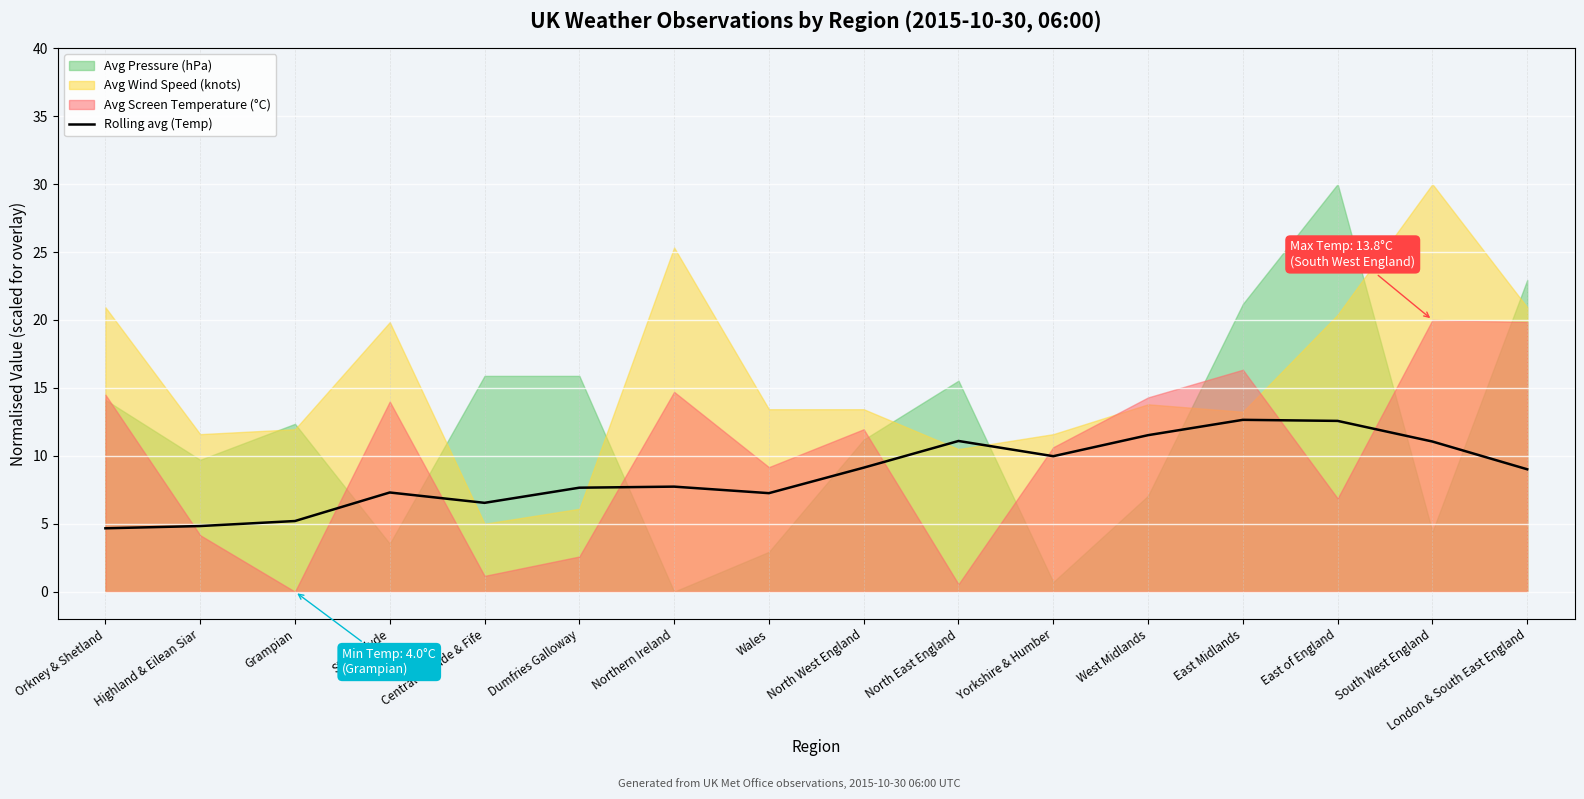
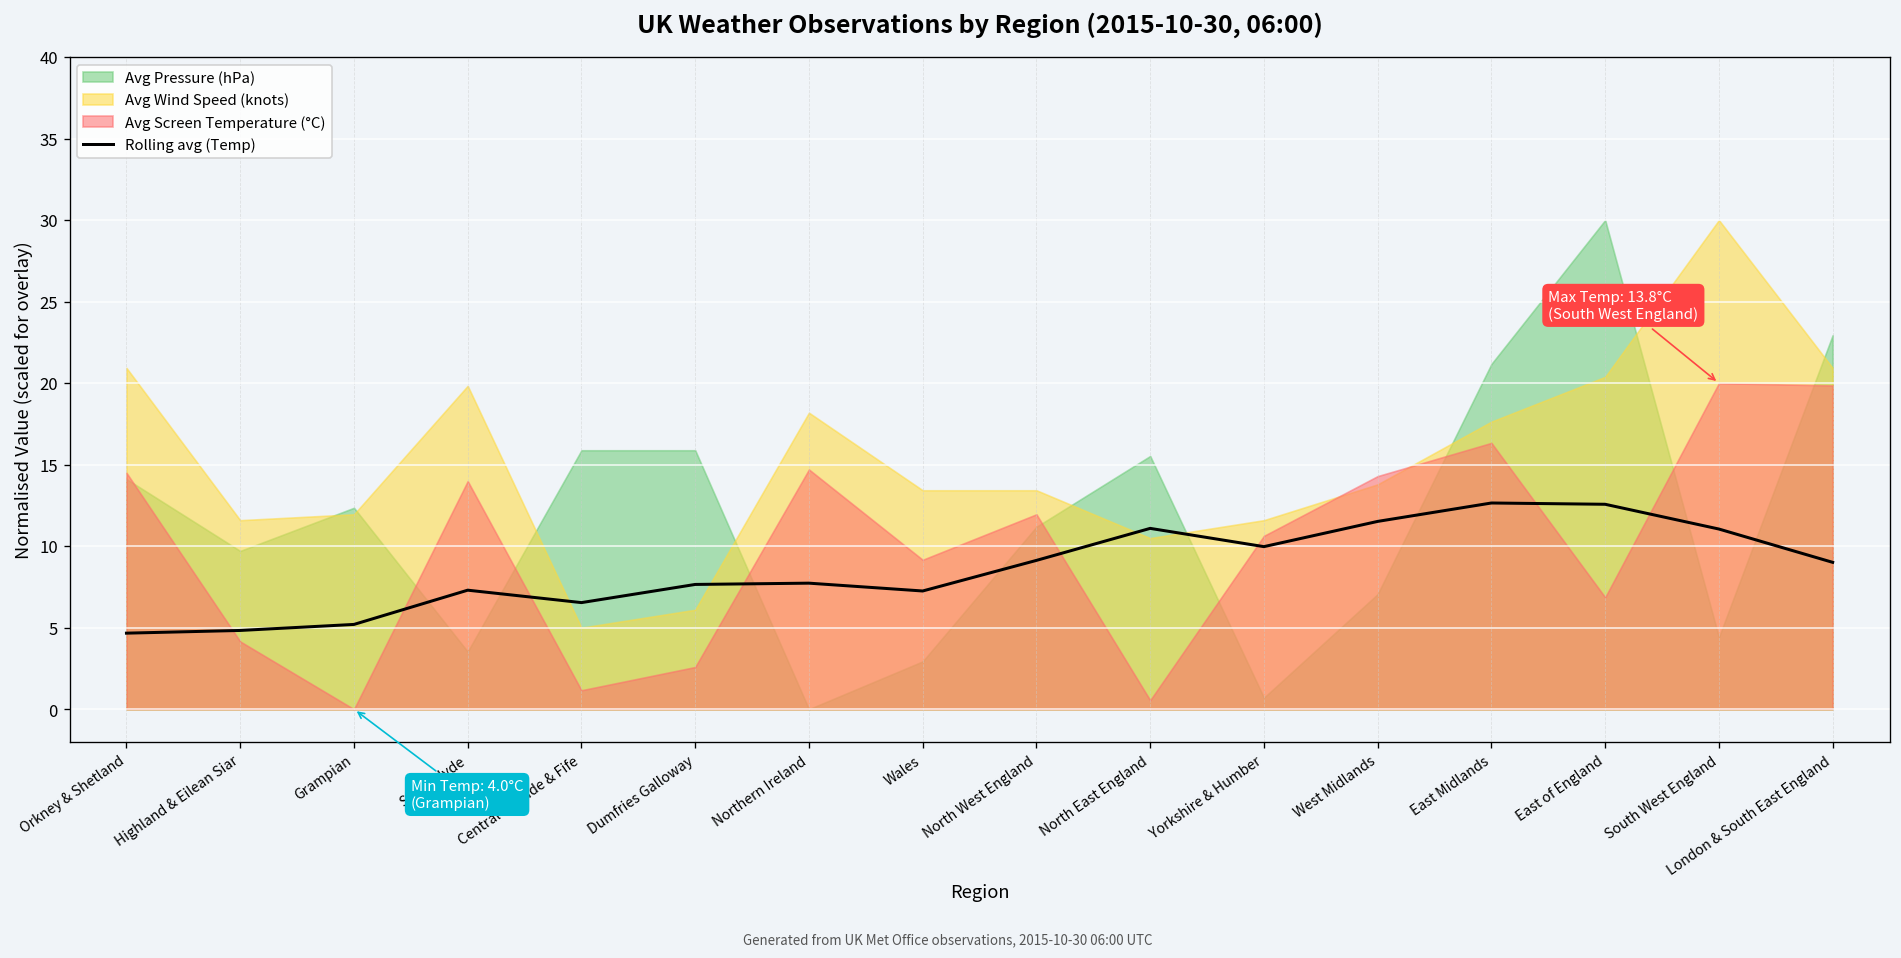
  {
    "Rolling avg (Temp)": {
      "Orkney & Shetland": 4.7,
      "Highland & Eilean Siar": 4.8,
      "Grampian": 5.2,
      "Strathclyde": 7.3,
      "Central Tayside & Fife": 6.5,
      "Dumfries Galloway": 7.7,
      "Northern Ireland": 7.7,
      "Wales": 7.3,
      "North West England": 9.1,
      "North East England": 11.1,
      "Yorkshire & Humber": 10.0,
      "West Midlands": 11.5,
      "East Midlands": 12.6,
      "East of England": 12.6,
      "South West England": 11.1,
      "London & South East England": 9.0
    },
    "Avg Pressure (hPa)": {
      "Orkney & Shetland": 14.1,
      "Highland & Eilean Siar": 9.7,
      "Grampian": 12.4,
      "Strathclyde": 3.5,
      "Central Tayside & Fife": 15.9,
      "Dumfries Galloway": 15.9,
      "Northern Ireland": 0.0,
      "Wales": 2.9,
      "North West England": 11.2,
      "North East England": 15.5,
      "Yorkshire & Humber": 0.7,
      "West Midlands": 7.1,
      "East Midlands": 21.2,
      "East of England": 30.0,
      "South West England": 4.4,
      "London & South East England": 22.9
    },
    "Avg Wind Speed (knots)": {
      "Orkney & Shetland": 20.9,
      "Highland & Eilean Siar": 11.6,
      "Grampian": 12.0,
      "Strathclyde": 19.8,
      "Central Tayside & Fife": 5.0,
      "Dumfries Galloway": 6.1,
-     "Northern Ireland": 25.3,
+     "Northern Ireland": 18.2,
      "Wales": 13.4,
      "North West England": 13.4,
      "North East England": 10.5,
      "Yorkshire & Humber": 11.6,
      "West Midlands": 13.8,
-     "East Midlands": 13.2,
+     "East Midlands": 17.6,
      "South West England": 30.0,
      "London & South East England": 20.9
    },
    "Avg Screen Temperature (°C)": {
      "Orkney & Shetland": 14.5,
      "Highland & Eilean Siar": 4.2,
      "Grampian": 0.0,
      "Strathclyde": 14.0,
      "Central Tayside & Fife": 1.2,
      "Dumfries Galloway": 2.6,
      "Northern Ireland": 14.7,
      "Wales": 9.2,
      "North West England": 12.0,
      "North East England": 0.5,
      "Yorkshire & Humber": 10.6,
      "West Midlands": 14.3,
      "East Midlands": 16.3,
      "East of England": 6.9,
      "South West England": 20.0,
      "London & South East England": 19.9
    }
  }
